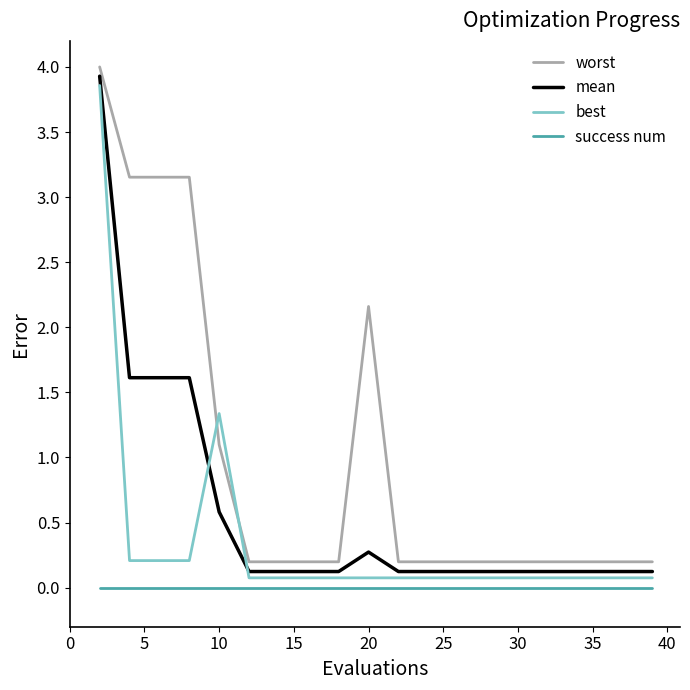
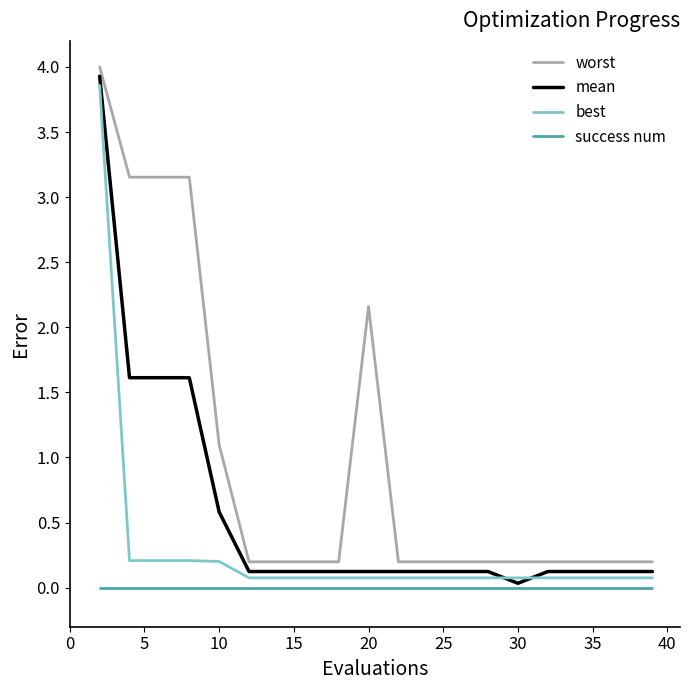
  {
    "worst": {
      "10": 1.10,
      "20": 2.16,
      "30": 0.20
    },
    "mean": {
      "10": 0.58,
-     "20": 0.27,
-     "30": 0.12
+     "20": 0.12,
+     "30": 0.03
    },
    "best": {
-     "10": 1.34,
+     "10": 0.20,
      "20": 0.08,
      "30": 0.08
    },
    "success num": {
      "10": 0.00,
      "20": 0.00,
      "30": 0.00
    }
  }
